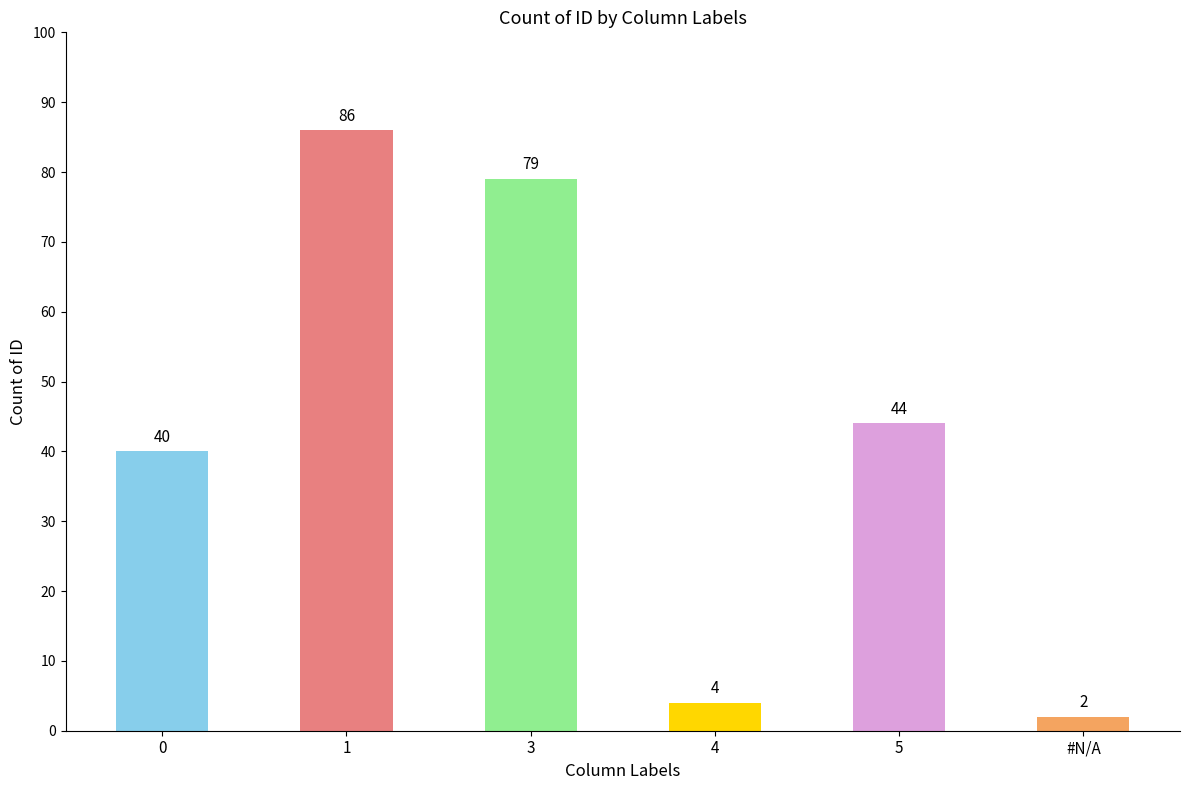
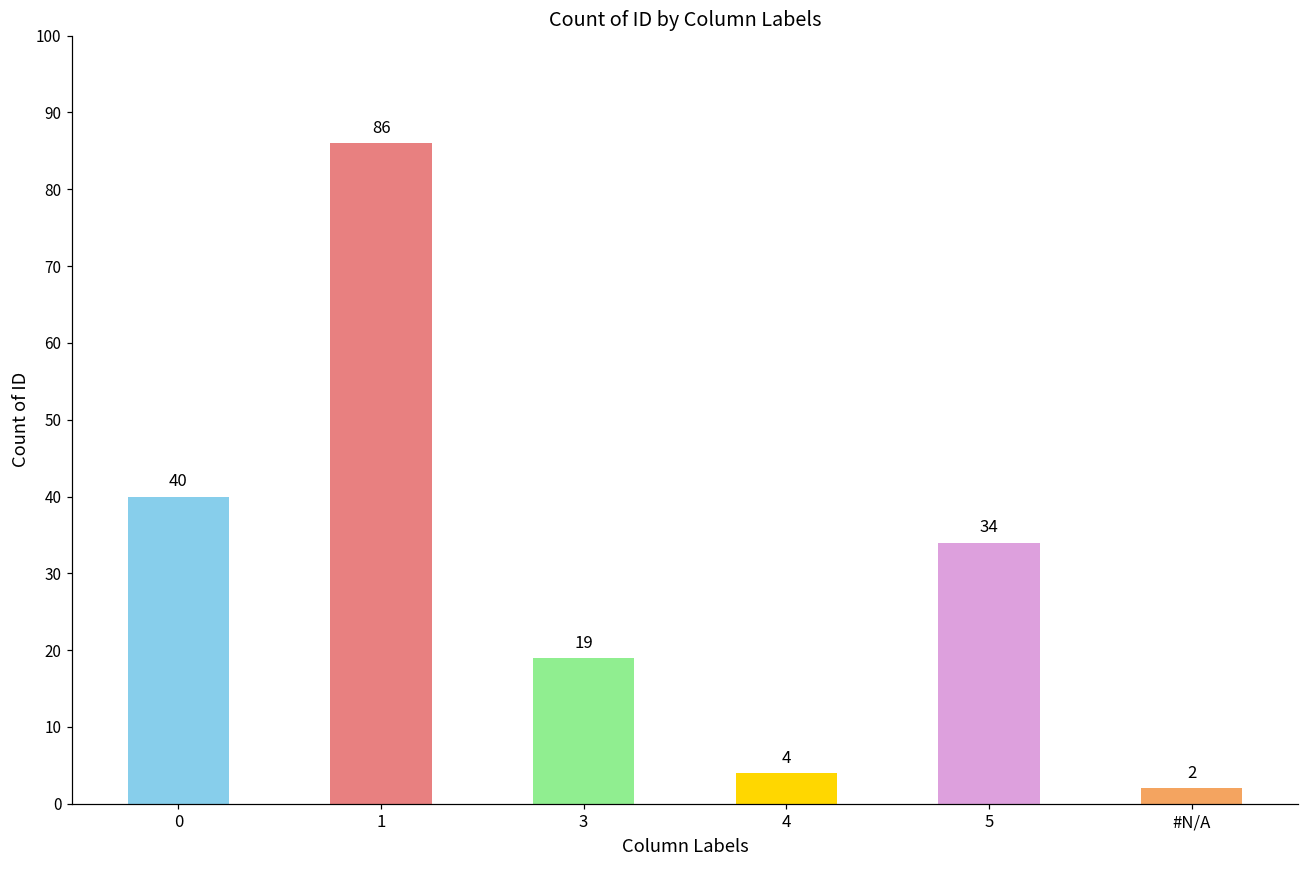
  {
    "0": 40,
    "1": 86,
-   "3": 79,
+   "3": 19,
    "4": 4,
-   "5": 44,
+   "5": 34,
    "#N/A": 2
  }
